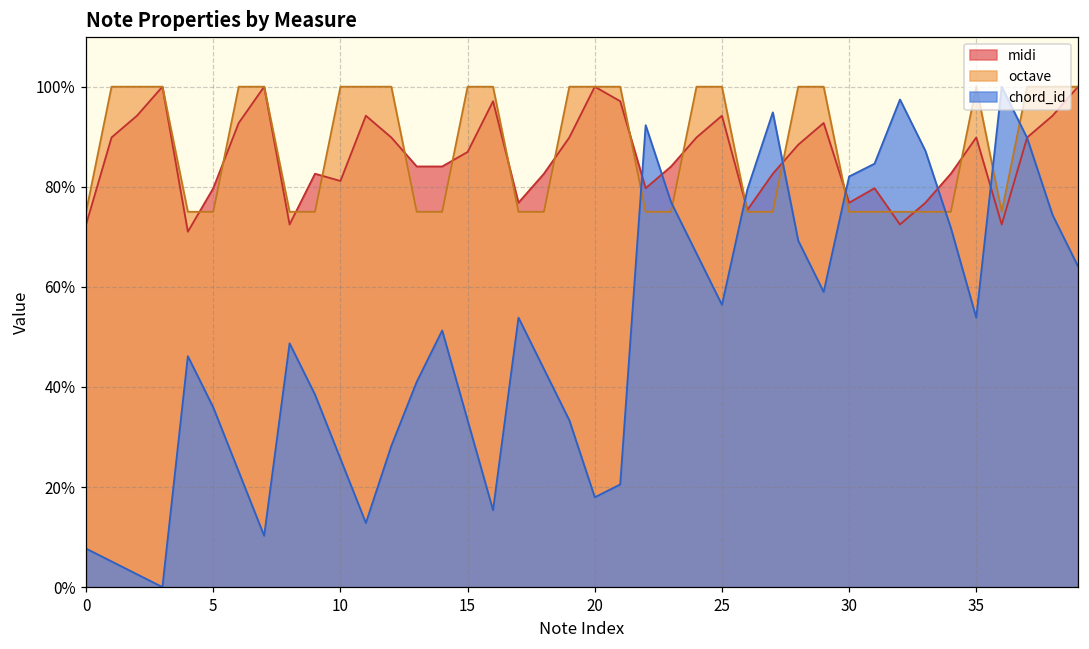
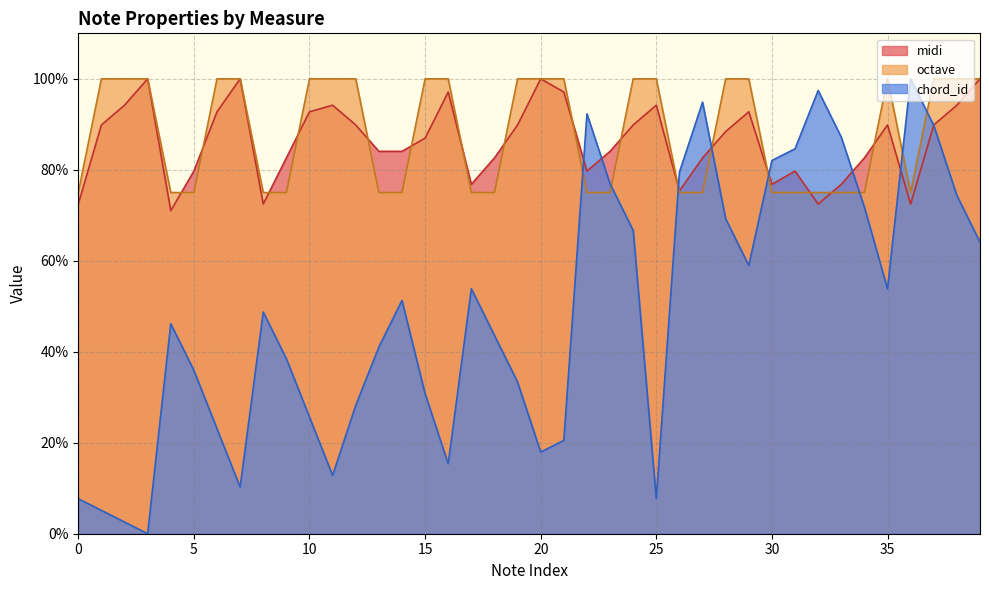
  {
    "midi": {
      "0": "72%",
      "5": "80%",
-     "10": "81%",
+     "10": "93%",
      "15": "87%",
      "25": "94%",
      "30": "77%",
      "35": "90%"
    },
    "octave": {
      "0": "75%",
      "5": "75%",
      "10": "100%",
      "15": "100%",
      "25": "100%",
      "30": "75%"
    },
    "chord_id": {
      "0": "8%",
      "5": "36%",
      "10": "26%",
-     "15": "33%",
+     "15": "31%",
      "20": "18%",
-     "25": "56%",
+     "25": "8%",
      "30": "82%",
      "35": "54%"
    }
  }
